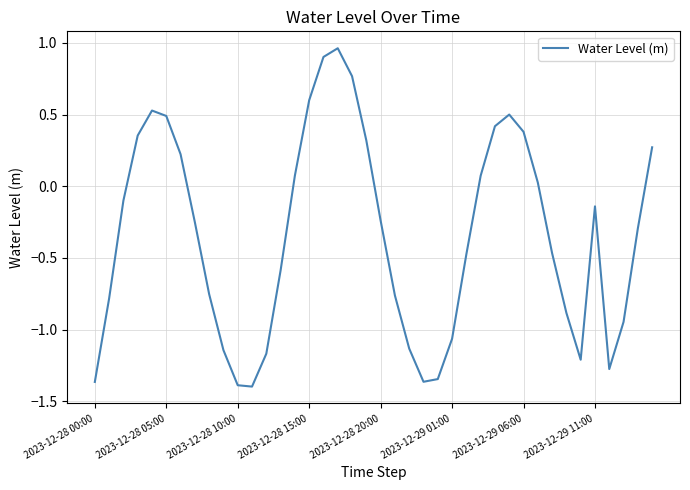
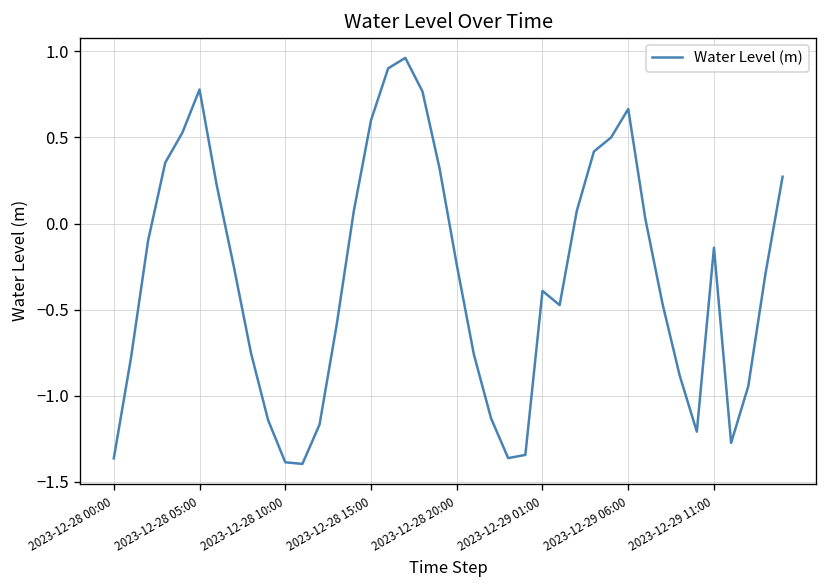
  {
    "2023-12-28 00:00": -1.36,
-   "2023-12-28 05:00": 0.49,
+   "2023-12-28 05:00": 0.78,
    "2023-12-28 10:00": -1.39,
    "2023-12-28 15:00": 0.60,
    "2023-12-28 20:00": -0.24,
-   "2023-12-29 01:00": -1.06,
-   "2023-12-29 06:00": 0.38,
+   "2023-12-29 01:00": -0.39,
+   "2023-12-29 06:00": 0.67,
    "2023-12-29 11:00": -0.14
  }
